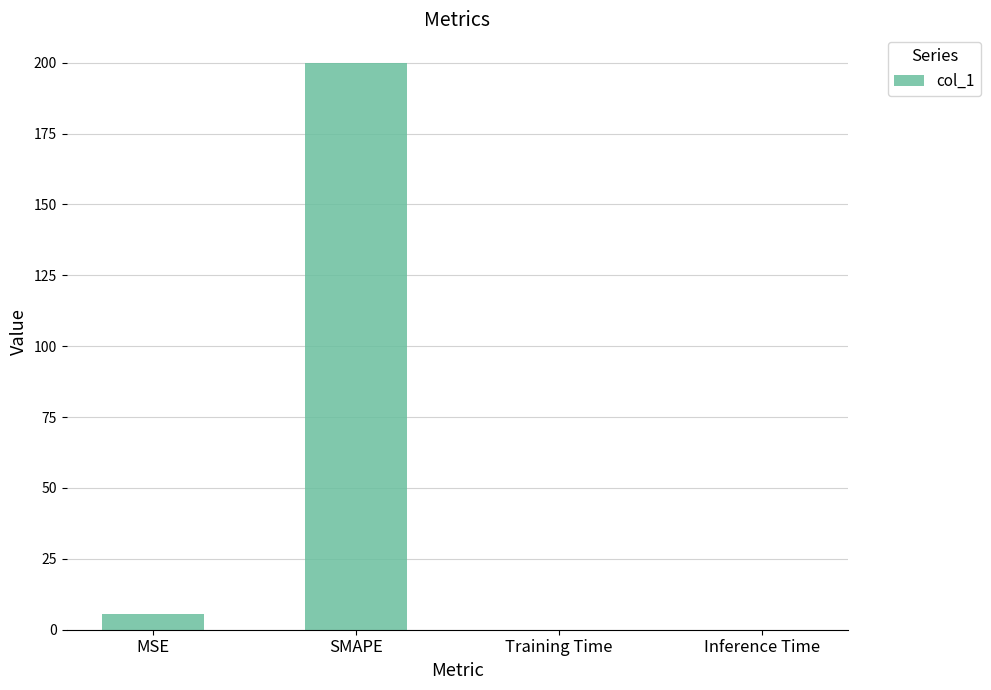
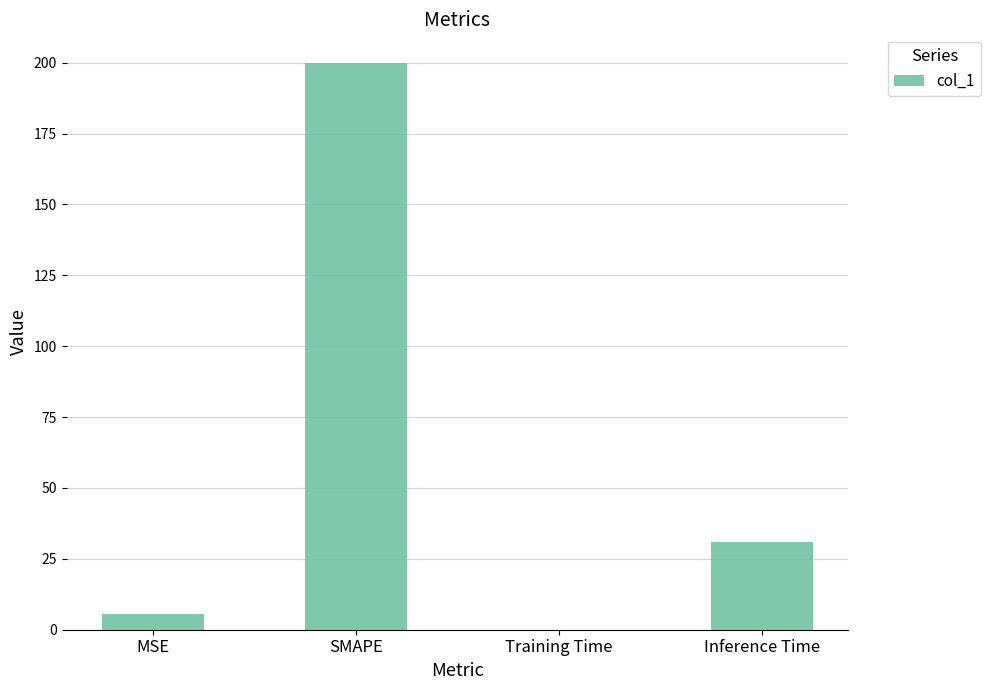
  {
    "MSE": 6,
    "SMAPE": 200,
-   "Inference Time": 0
+   "Inference Time": 31
  }
